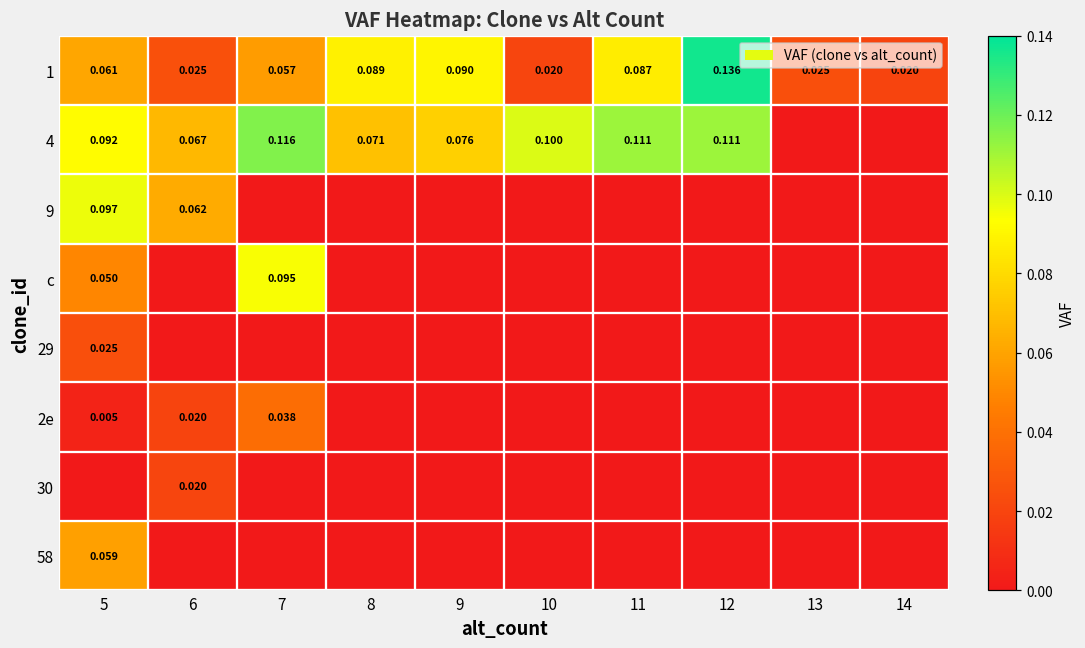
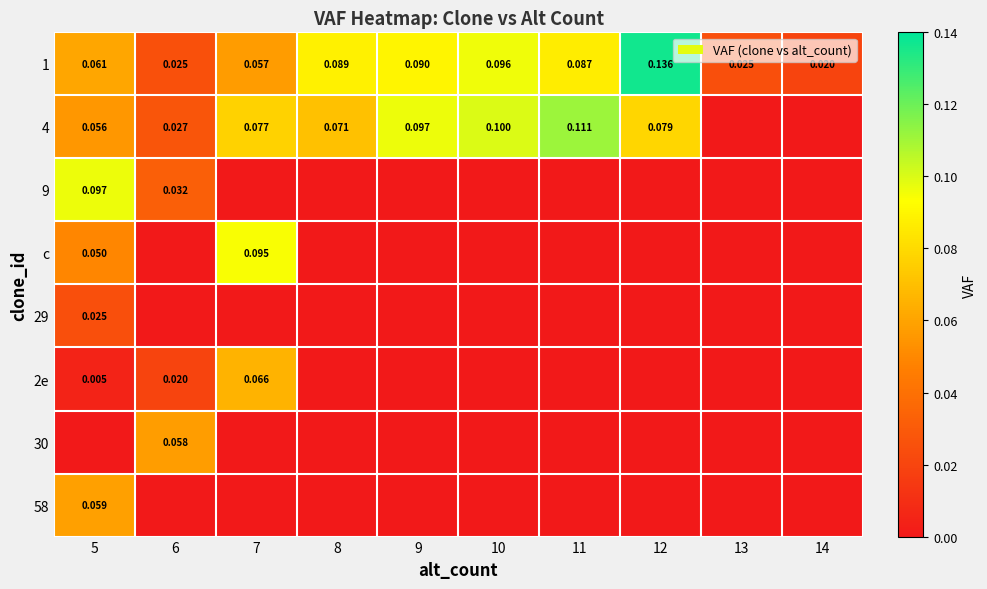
  {
    "1": {
      "5": 0.061,
      "6": 0.025,
      "7": 0.057,
      "8": 0.089,
      "9": 0.090,
-     "10": 0.020,
+     "10": 0.096,
      "11": 0.087
    },
    "4": {
-     "5": 0.092,
-     "6": 0.067,
-     "7": 0.116,
+     "5": 0.056,
+     "6": 0.027,
+     "7": 0.077,
      "8": 0.071,
-     "9": 0.076,
+     "9": 0.097,
      "10": 0.100,
      "11": 0.111,
-     "12": 0.111
+     "12": 0.079
    },
    "9": {
      "5": 0.097,
-     "6": 0.062
+     "6": 0.032
    },
    "c": {
      "5": 0.050,
      "7": 0.095
    },
    "29": {
      "5": 0.025
    },
    "2e": {
      "5": 0.005,
      "6": 0.020,
-     "7": 0.038
+     "7": 0.066
    },
    "30": {
-     "6": 0.020
+     "6": 0.058
    },
    "58": {
      "5": 0.059
    }
  }
